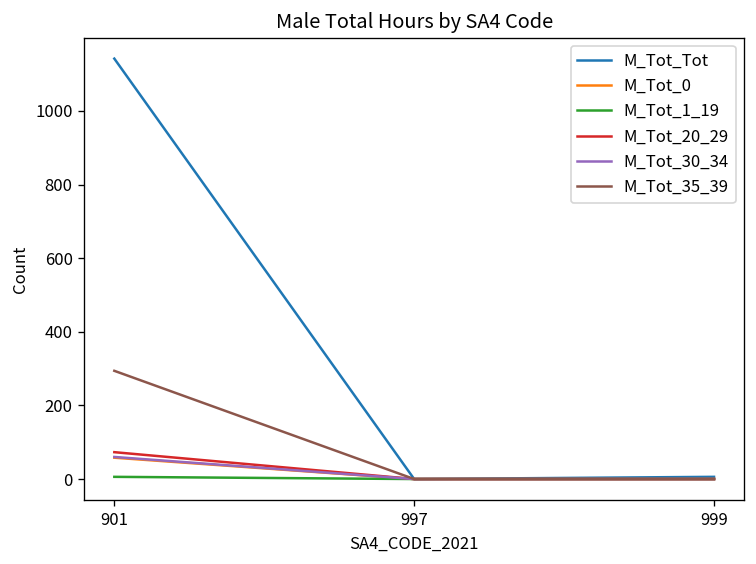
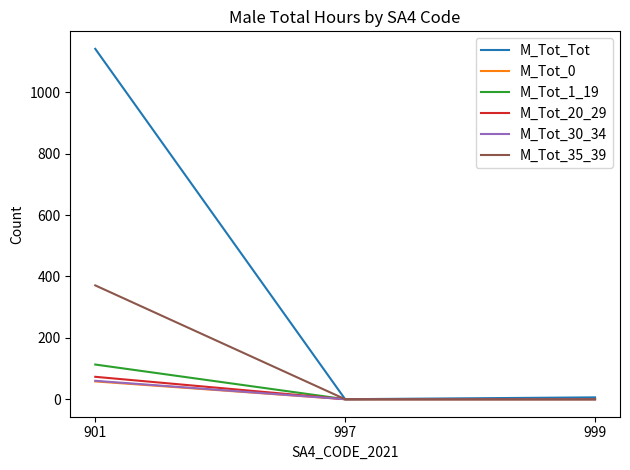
  {
    "M_Tot_Tot": {
      "901": 1140
    },
    "M_Tot_30_34": {
      "901": 60
    },
    "M_Tot_1_19": {
-     "901": 10
+     "901": 110
    },
    "M_Tot_20_29": {
      "901": 70
    },
    "M_Tot_35_39": {
-     "901": 290
+     "901": 370
    }
  }
